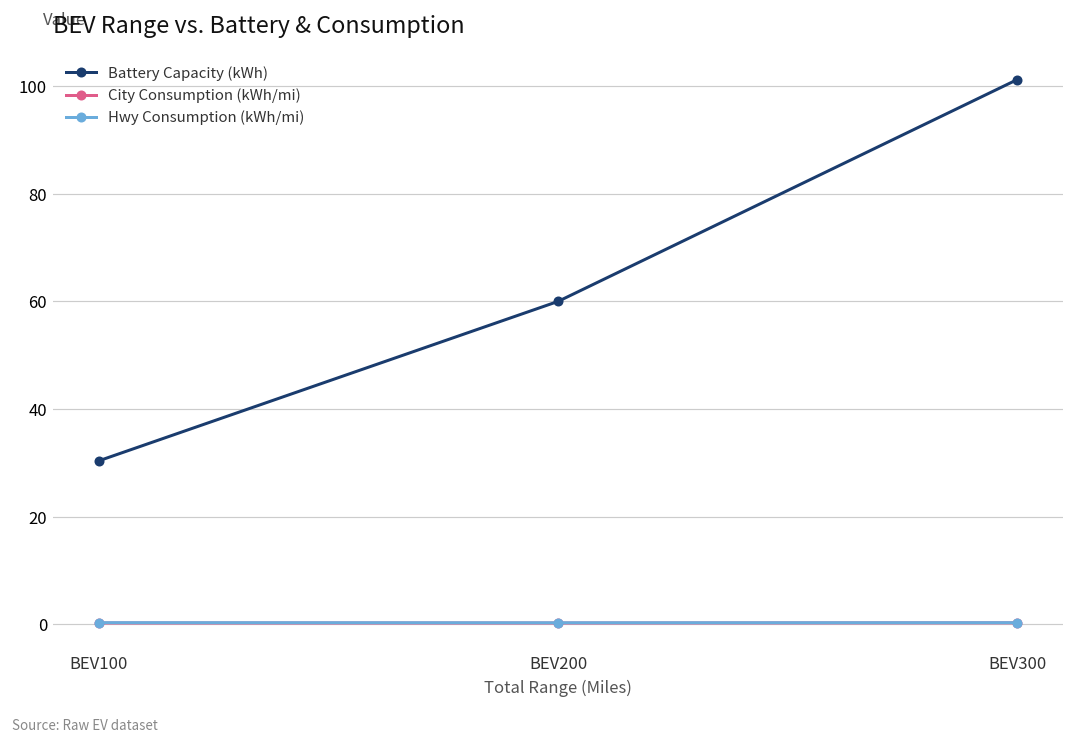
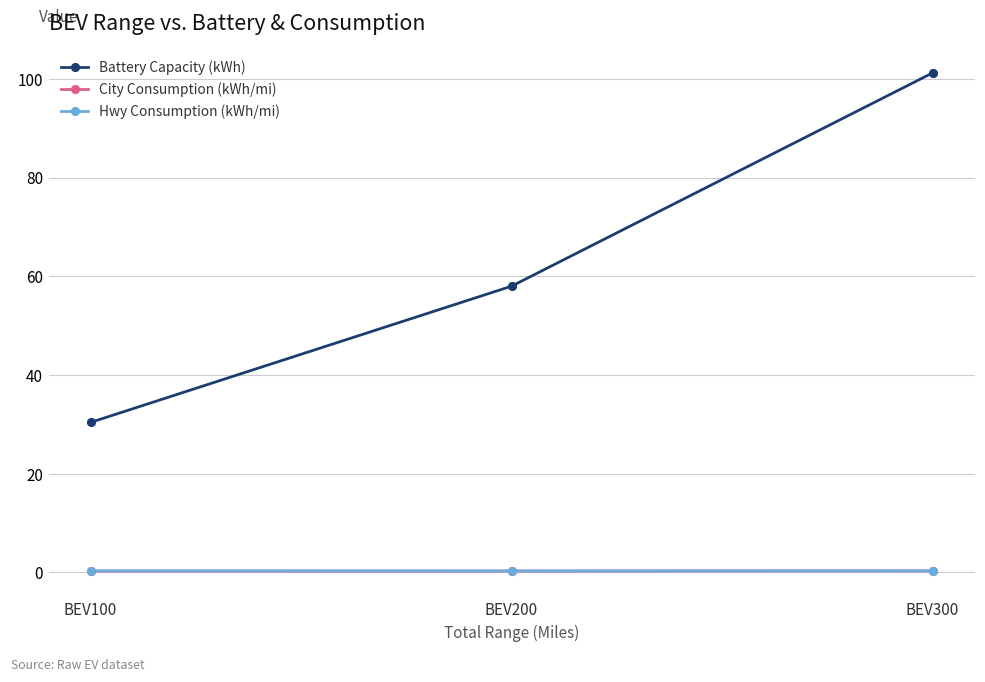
  {
    "Battery Capacity (kWh)": {
      "BEV100": 30,
-     "BEV200": 60,
+     "BEV200": 58,
      "BEV300": 101
    },
    "Hwy Consumption (kWh/mi)": {
      "BEV100": 0,
      "BEV200": 0,
      "BEV300": 0
    }
  }
